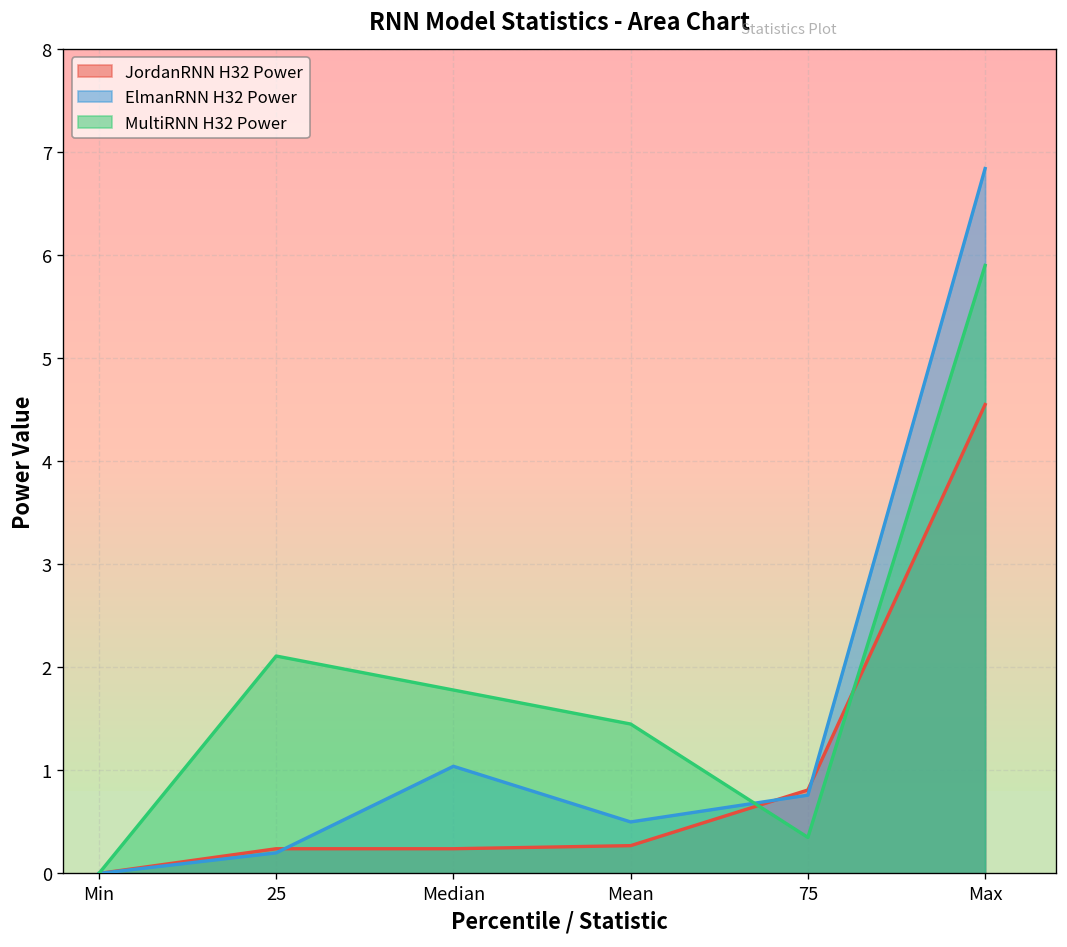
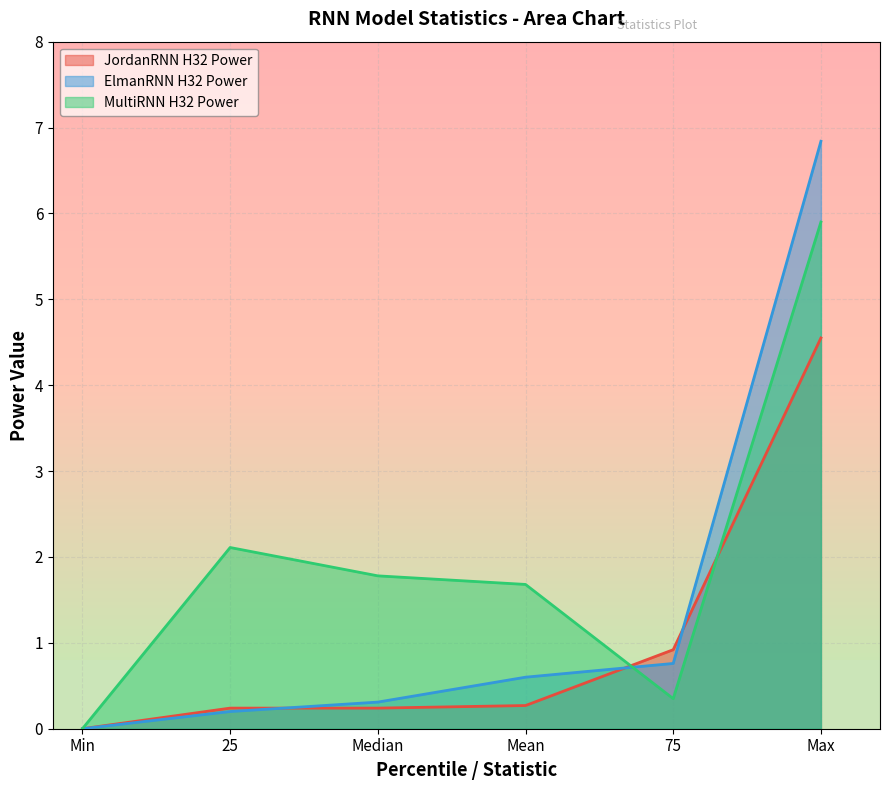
  {
    "JordanRNN H32 Power": {
      "25": 0.2,
      "Median": 0.2,
      "Mean": 0.3,
-     "75": 0.8,
+     "75": 0.9,
      "Max": 4.6
    },
    "ElmanRNN H32 Power": {
      "25": 0.2,
-     "Median": 1.0,
-     "Mean": 0.5,
+     "Median": 0.3,
+     "Mean": 0.6,
      "75": 0.8,
      "Max": 6.8
    },
    "MultiRNN H32 Power": {
      "25": 2.1,
      "Median": 1.8,
-     "Mean": 1.5,
+     "Mean": 1.7,
      "75": 0.4,
      "Max": 5.9
    }
  }
